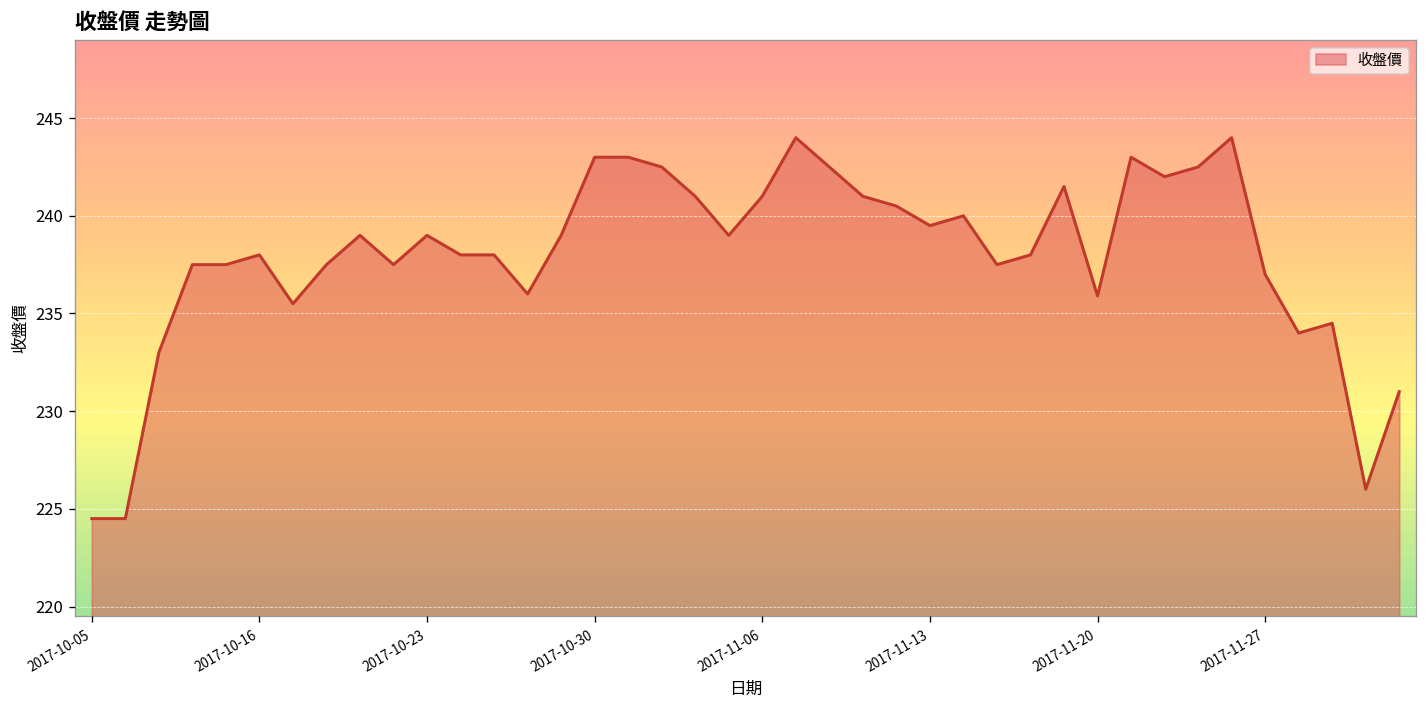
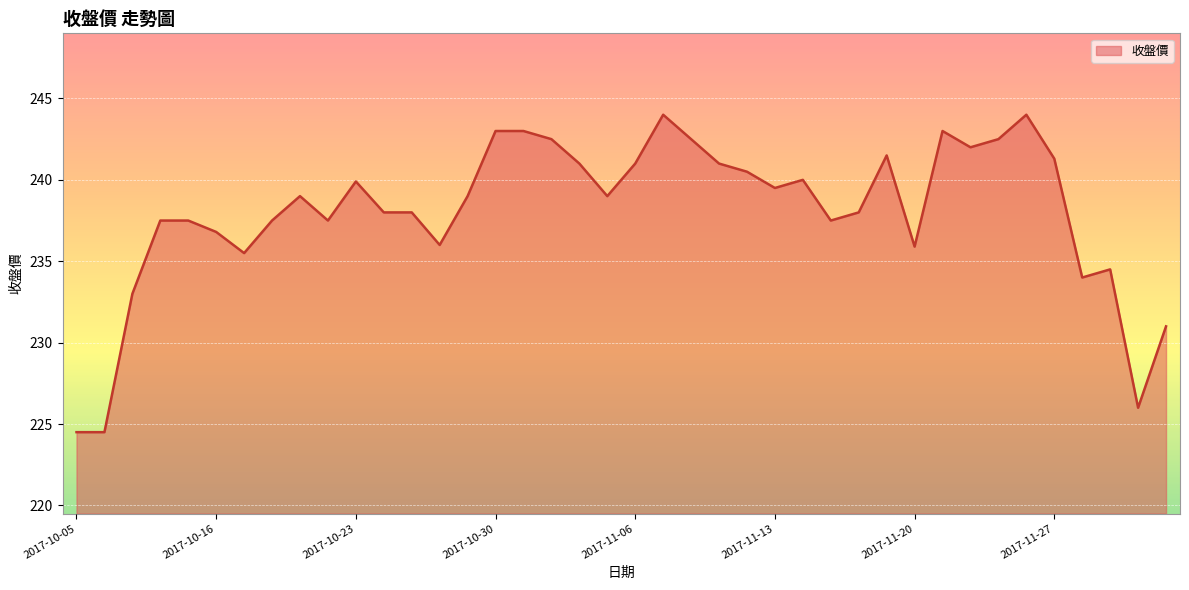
  {
    "2017-10-05": 224.5,
-   "2017-10-16": 238.0,
-   "2017-10-23": 239.0,
+   "2017-10-16": 236.8,
+   "2017-10-23": 239.9,
    "2017-10-30": 243.0,
    "2017-11-06": 241.0,
    "2017-11-13": 239.5,
    "2017-11-20": 235.9,
-   "2017-11-27": 237.0
+   "2017-11-27": 241.3
  }
